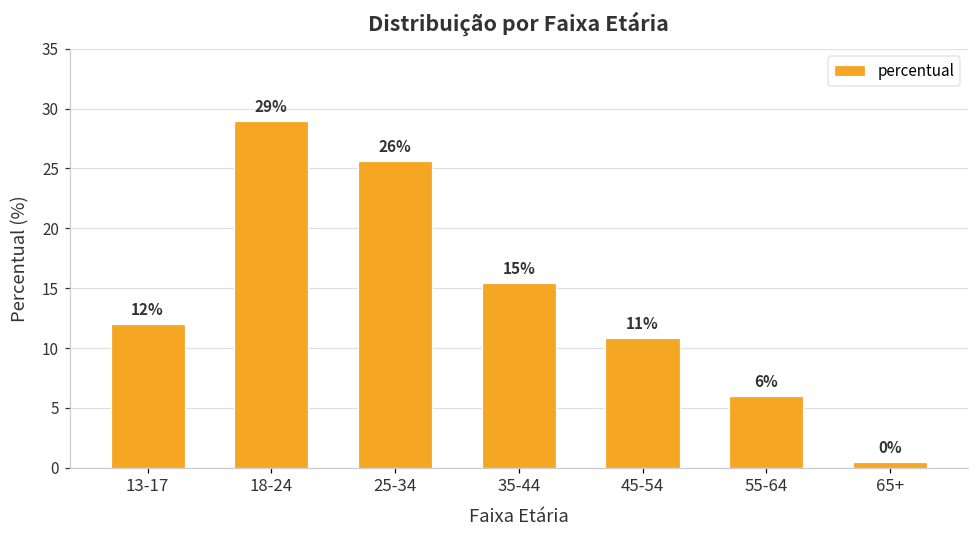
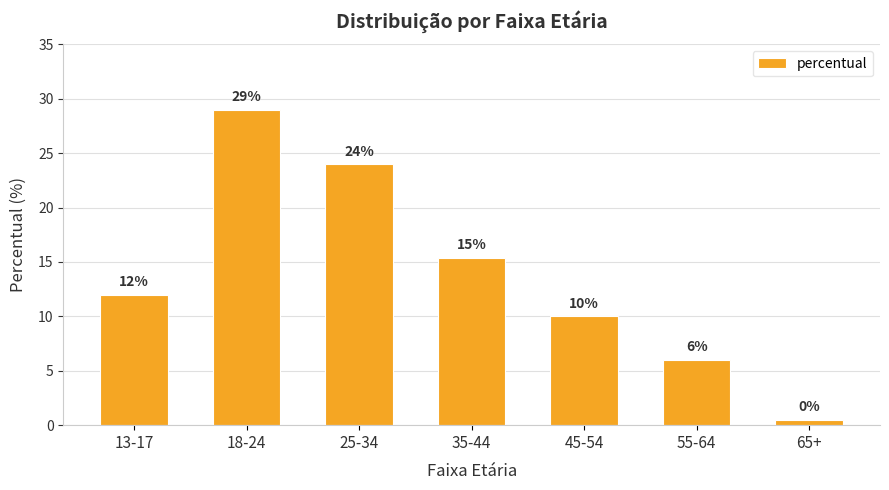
  {
    "13-17": "12%",
    "18-24": "29%",
-   "25-34": "26%",
+   "25-34": "24%",
    "35-44": "15%",
-   "45-54": "11%",
+   "45-54": "10%",
    "55-64": "6%",
    "65+": "0%"
  }
